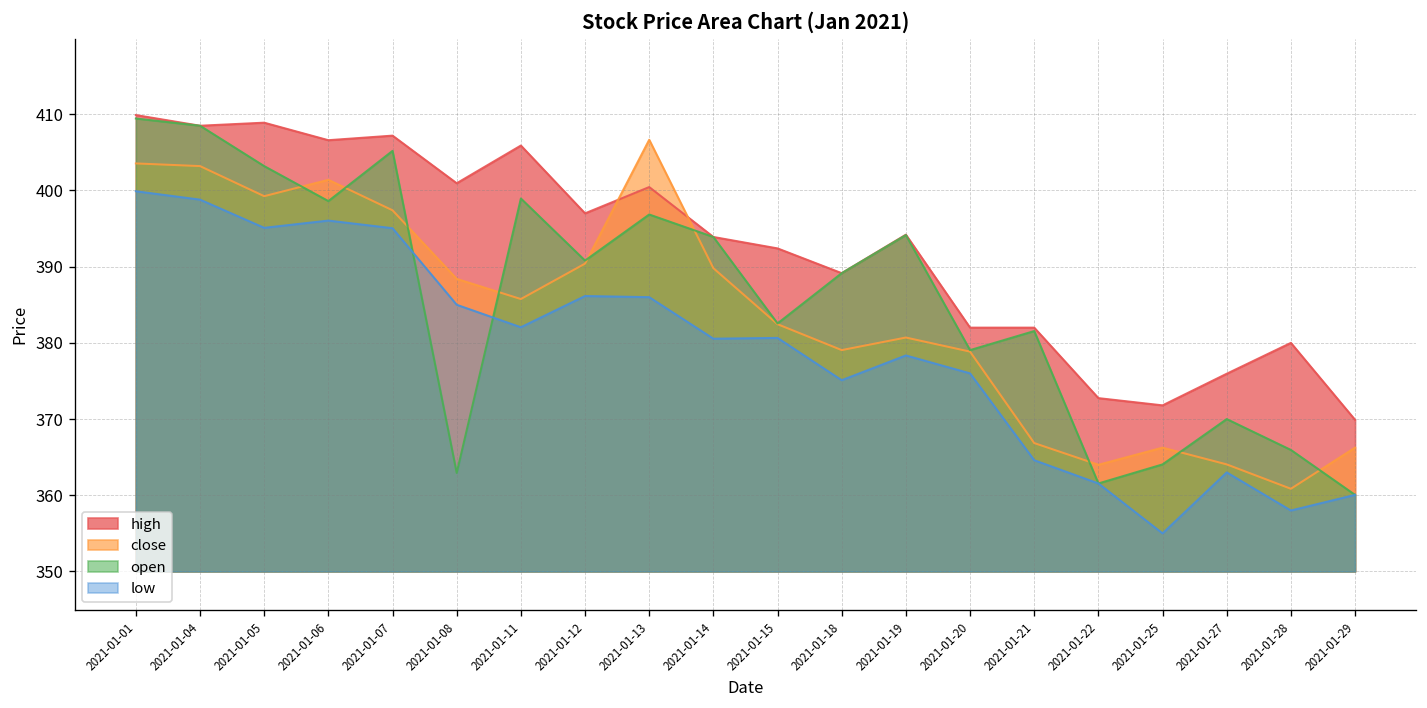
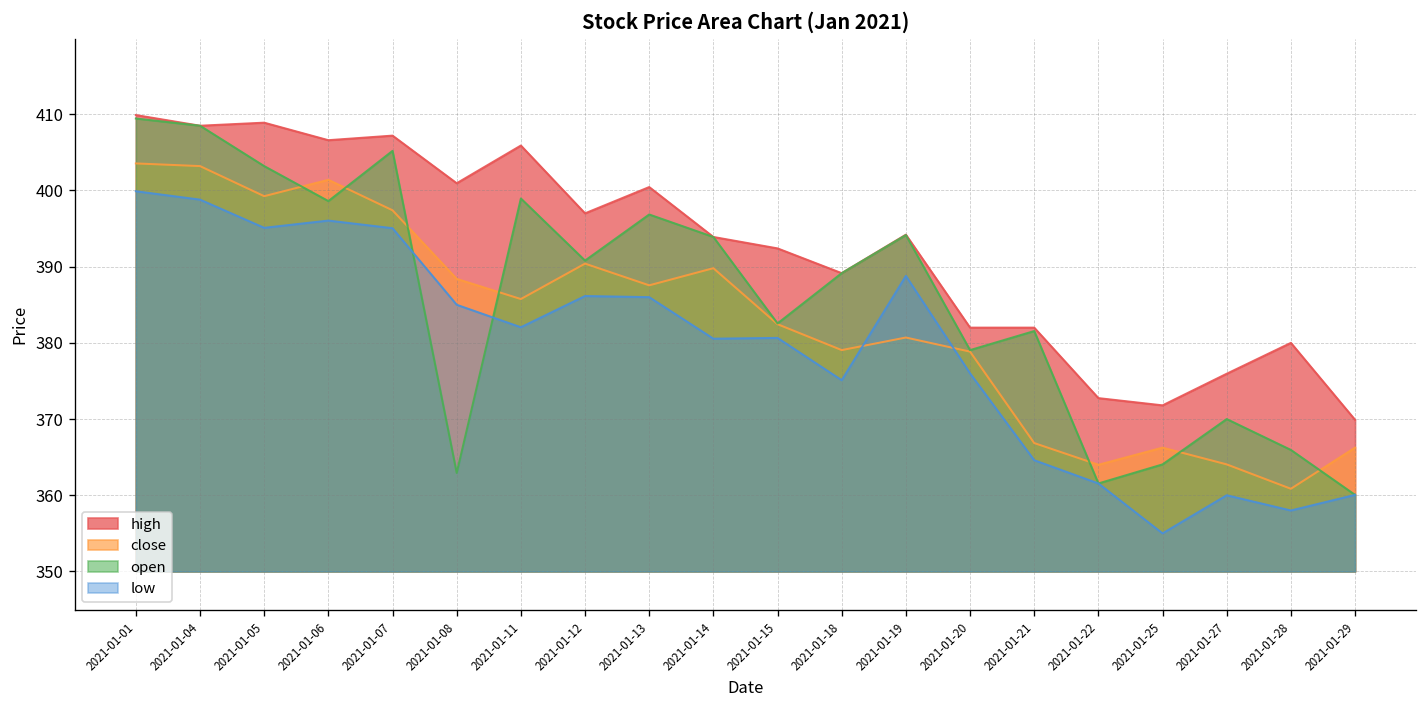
  {
    "high": {
      "2021-01-01": 410,
      "2021-01-05": 409,
      "2021-01-06": 407,
      "2021-01-07": 407,
      "2021-01-08": 401,
      "2021-01-11": 406,
      "2021-01-12": 397,
      "2021-01-13": 400,
      "2021-01-15": 392,
      "2021-01-20": 382,
      "2021-01-21": 382,
      "2021-01-22": 373,
      "2021-01-25": 372,
      "2021-01-27": 376,
      "2021-01-28": 380,
      "2021-01-29": 370
    },
    "close": {
      "2021-01-01": 404,
      "2021-01-04": 403,
      "2021-01-05": 399,
      "2021-01-06": 401,
      "2021-01-07": 397,
      "2021-01-08": 388,
      "2021-01-11": 386,
      "2021-01-12": 390,
-     "2021-01-13": 407,
+     "2021-01-13": 388,
      "2021-01-14": 390,
      "2021-01-18": 379,
      "2021-01-19": 381,
      "2021-01-21": 367,
      "2021-01-22": 364,
      "2021-01-25": 366,
      "2021-01-27": 364,
      "2021-01-28": 361,
      "2021-01-29": 366
    },
    "open": {
      "2021-01-01": 409,
      "2021-01-05": 403,
      "2021-01-06": 399,
      "2021-01-07": 405,
      "2021-01-08": 363,
      "2021-01-11": 399,
      "2021-01-12": 391,
      "2021-01-13": 397,
      "2021-01-21": 382,
      "2021-01-25": 364,
      "2021-01-27": 370,
      "2021-01-28": 366
    },
    "low": {
      "2021-01-01": 400,
      "2021-01-04": 399,
      "2021-01-05": 395,
      "2021-01-06": 396,
      "2021-01-07": 395,
      "2021-01-08": 385,
      "2021-01-11": 382,
      "2021-01-12": 386,
      "2021-01-13": 386,
      "2021-01-14": 381,
      "2021-01-15": 381,
      "2021-01-18": 375,
-     "2021-01-19": 378,
+     "2021-01-19": 389,
      "2021-01-20": 376,
      "2021-01-21": 365,
      "2021-01-25": 355,
-     "2021-01-27": 363,
+     "2021-01-27": 360,
      "2021-01-28": 358
    }
  }
